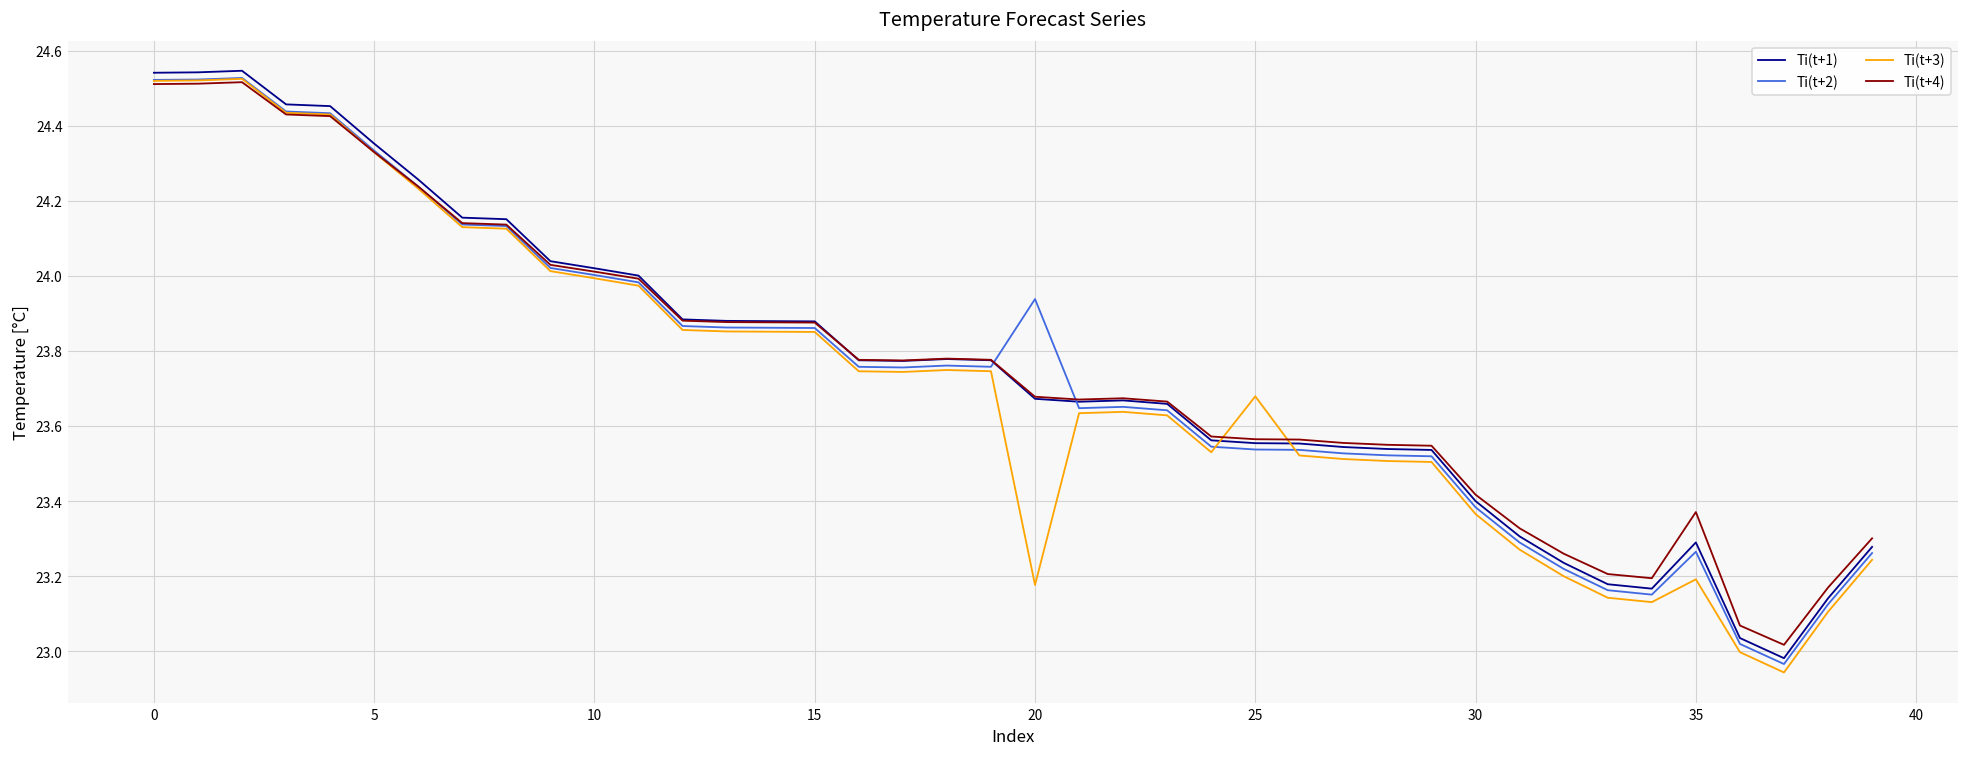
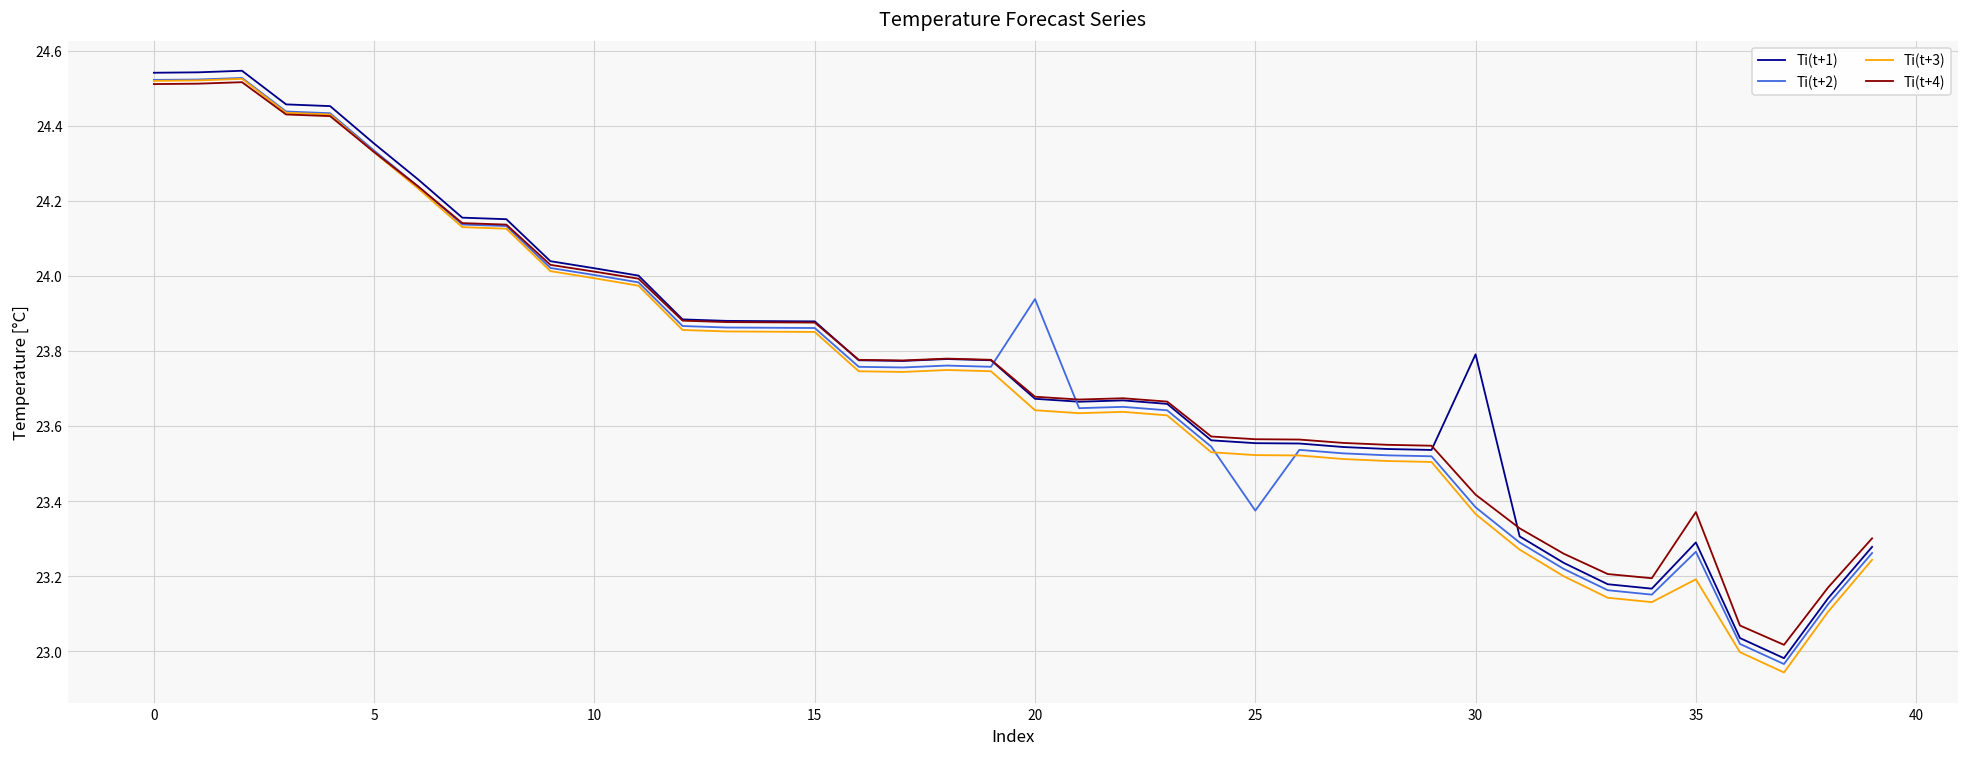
  {
    "Ti(t+1)": {
      "0": 24.54,
      "5": 24.35,
      "10": 24.02,
      "25": 23.55,
-     "30": 23.40,
+     "30": 23.79,
      "35": 23.29
    },
    "Ti(t+2)": {
      "10": 24.00,
      "15": 23.86,
      "20": 23.94,
-     "25": 23.54,
+     "25": 23.37,
      "30": 23.38,
      "35": 23.26
    },
    "Ti(t+3)": {
      "10": 23.99,
      "15": 23.85,
-     "20": 23.18,
-     "25": 23.68,
+     "20": 23.64,
+     "25": 23.52,
      "30": 23.37,
      "35": 23.19
    },
    "Ti(t+4)": {
      "0": 24.51,
      "10": 24.01,
      "25": 23.56,
      "30": 23.42,
      "35": 23.37
    }
  }
